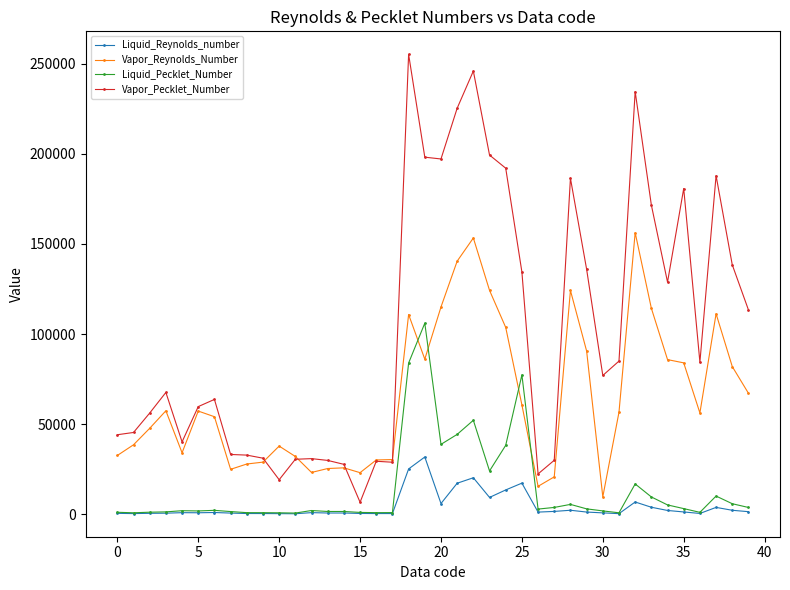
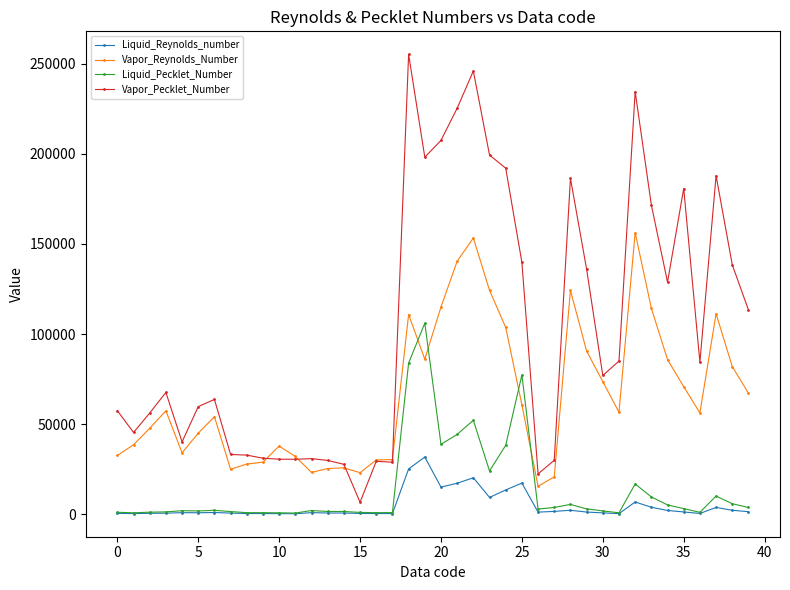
  {
    "Liquid_Reynolds_number": {
-     "20": 6000,
+     "20": 15000,
      "25": 17000,
      "35": 1000
    },
    "Vapor_Reynolds_Number": {
      "0": 33000,
-     "5": 57000,
+     "5": 45000,
      "10": 38000,
      "15": 23000,
      "20": 115000,
      "25": 61000,
-     "30": 10000,
-     "35": 84000
+     "30": 74000,
+     "35": 71000
    },
    "Liquid_Pecklet_Number": {
      "20": 39000,
      "25": 77000,
      "35": 3000
    },
    "Vapor_Pecklet_Number": {
-     "0": 44000,
+     "0": 57000,
      "5": 60000,
-     "10": 19000,
+     "10": 31000,
      "15": 7000,
-     "20": 197000,
-     "25": 134000,
+     "20": 208000,
+     "25": 140000,
      "30": 77000,
      "35": 181000
    }
  }
